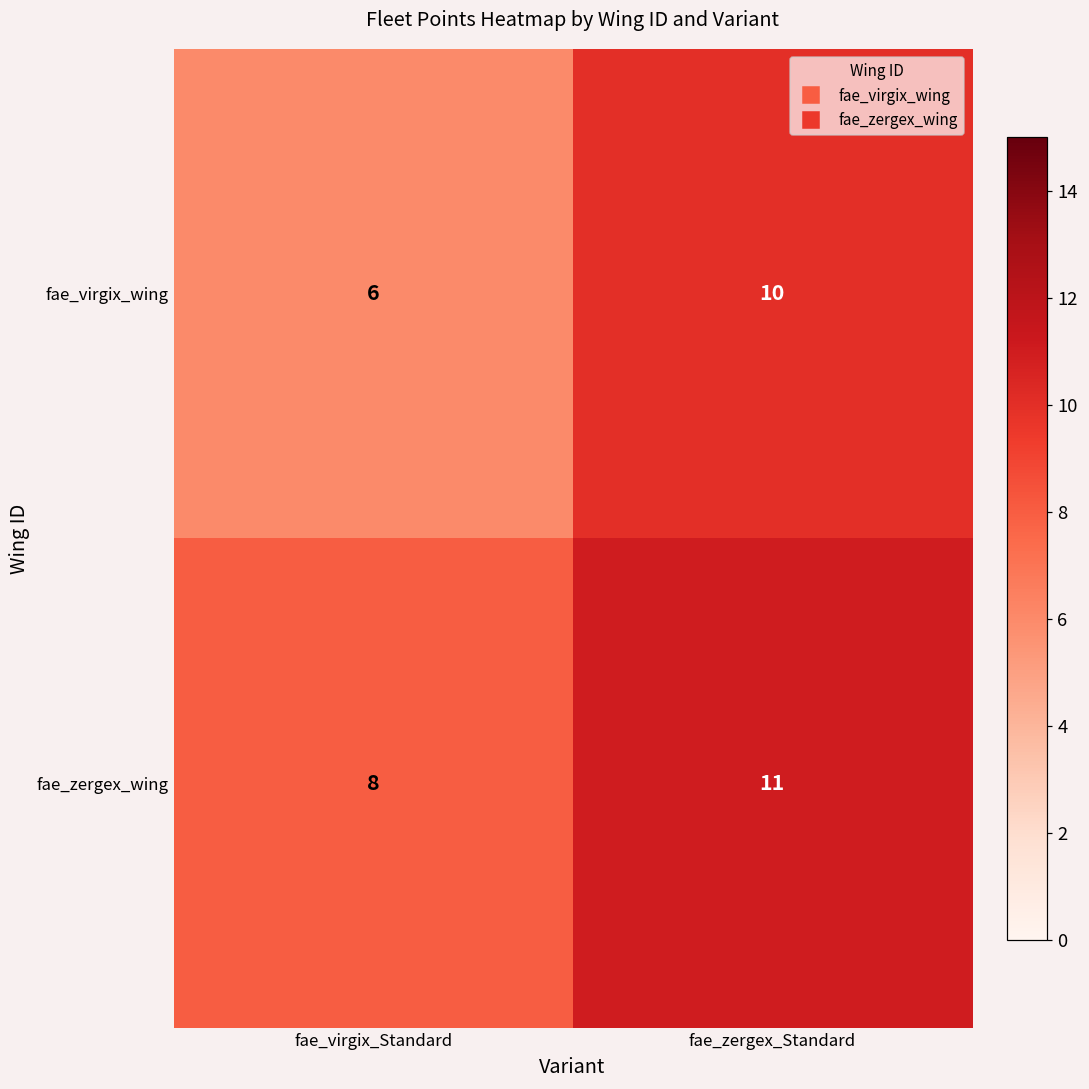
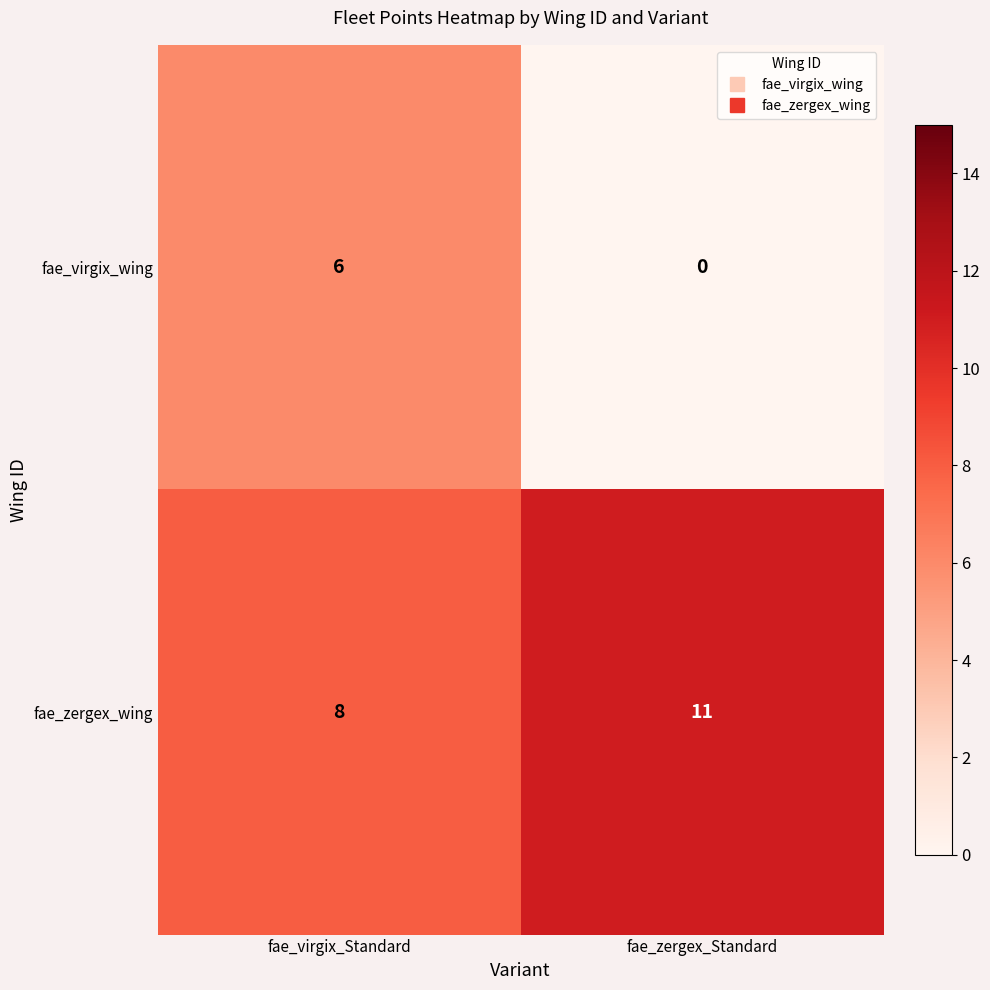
  {
    "fae_virgix_wing": {
      "fae_virgix_Standard": 6,
-     "fae_zergex_Standard": 10
+     "fae_zergex_Standard": 0
    },
    "fae_zergex_wing": {
      "fae_virgix_Standard": 8,
      "fae_zergex_Standard": 11
    }
  }
